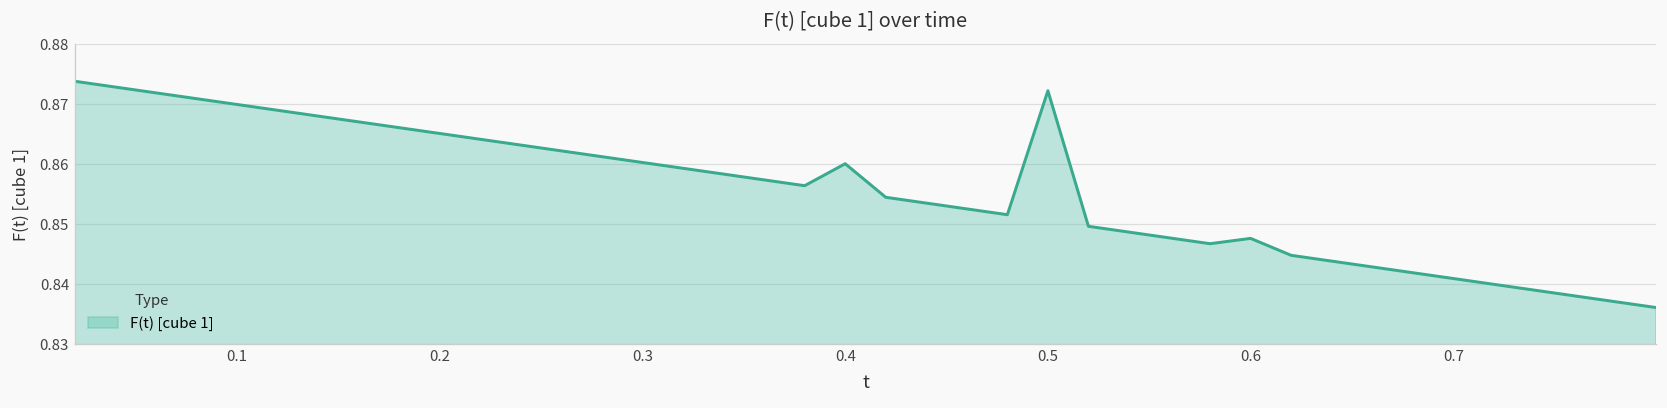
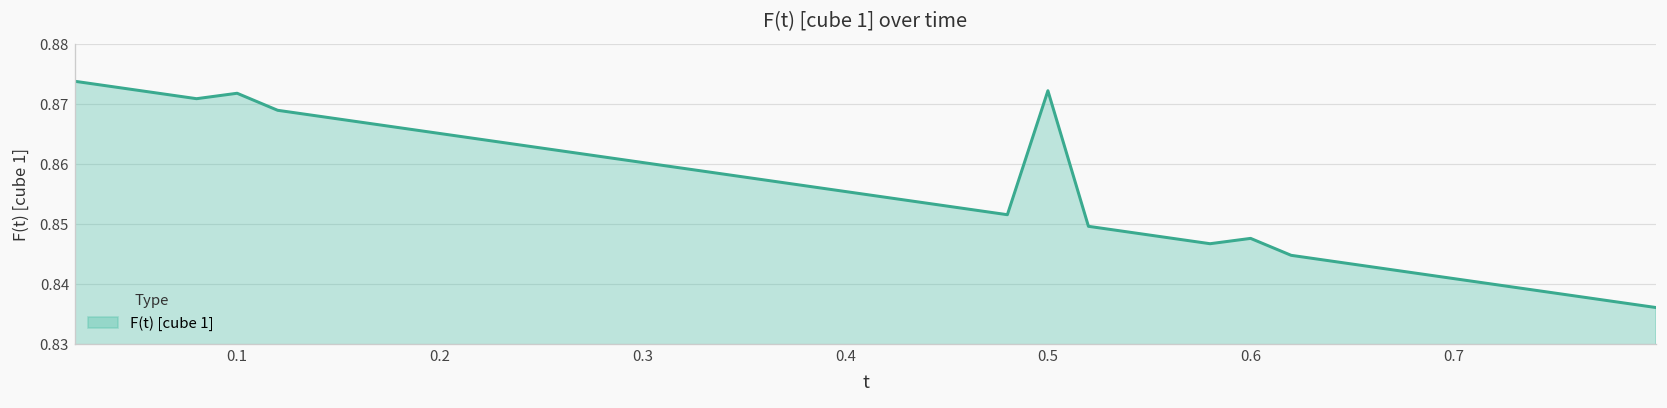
  {
-   "0.1": 0.870,
+   "0.1": 0.872,
    "0.2": 0.865,
    "0.3": 0.860,
-   "0.4": 0.860,
+   "0.4": 0.855,
    "0.5": 0.872,
    "0.6": 0.848,
    "0.7": 0.841
  }
